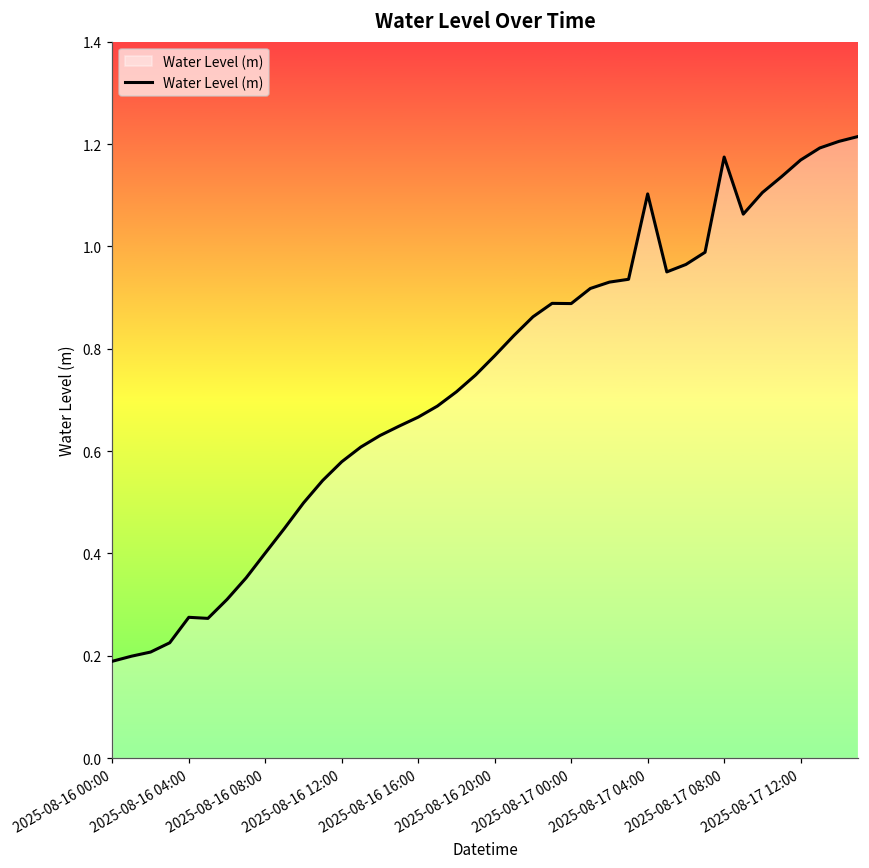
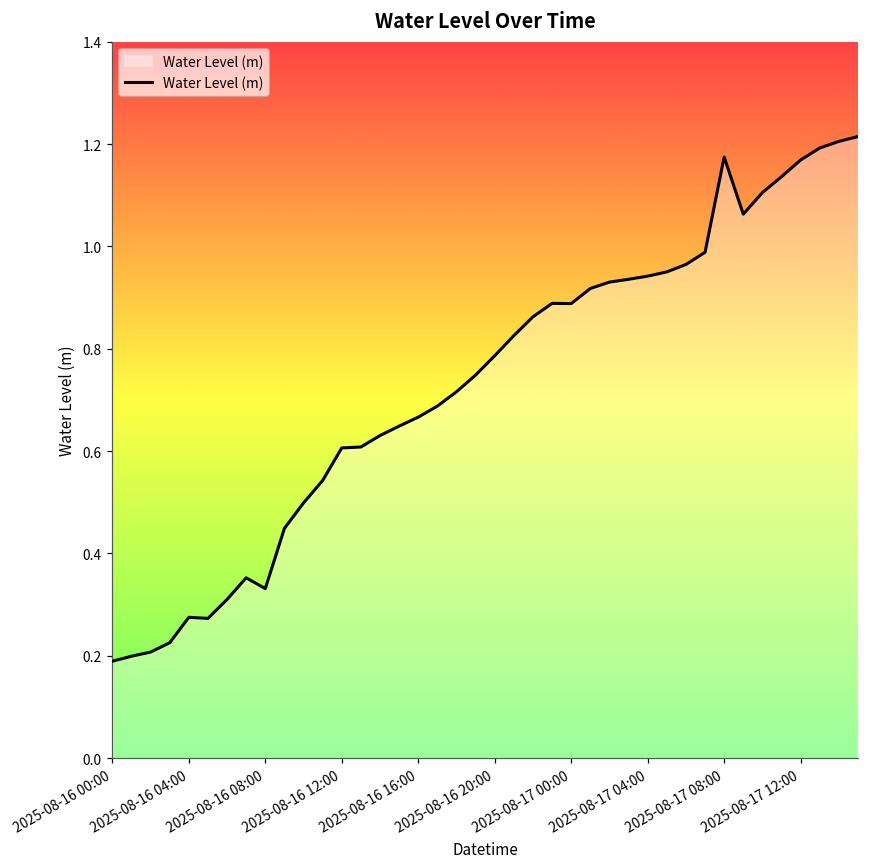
  {
    "2025-08-16 00:00": 0.19,
    "2025-08-16 04:00": 0.28,
-   "2025-08-16 08:00": 0.40,
-   "2025-08-16 12:00": 0.58,
+   "2025-08-16 08:00": 0.33,
+   "2025-08-16 12:00": 0.61,
    "2025-08-16 16:00": 0.67,
    "2025-08-16 20:00": 0.79,
    "2025-08-17 00:00": 0.89,
-   "2025-08-17 04:00": 1.10,
+   "2025-08-17 04:00": 0.94,
    "2025-08-17 08:00": 1.17,
    "2025-08-17 12:00": 1.17
  }
